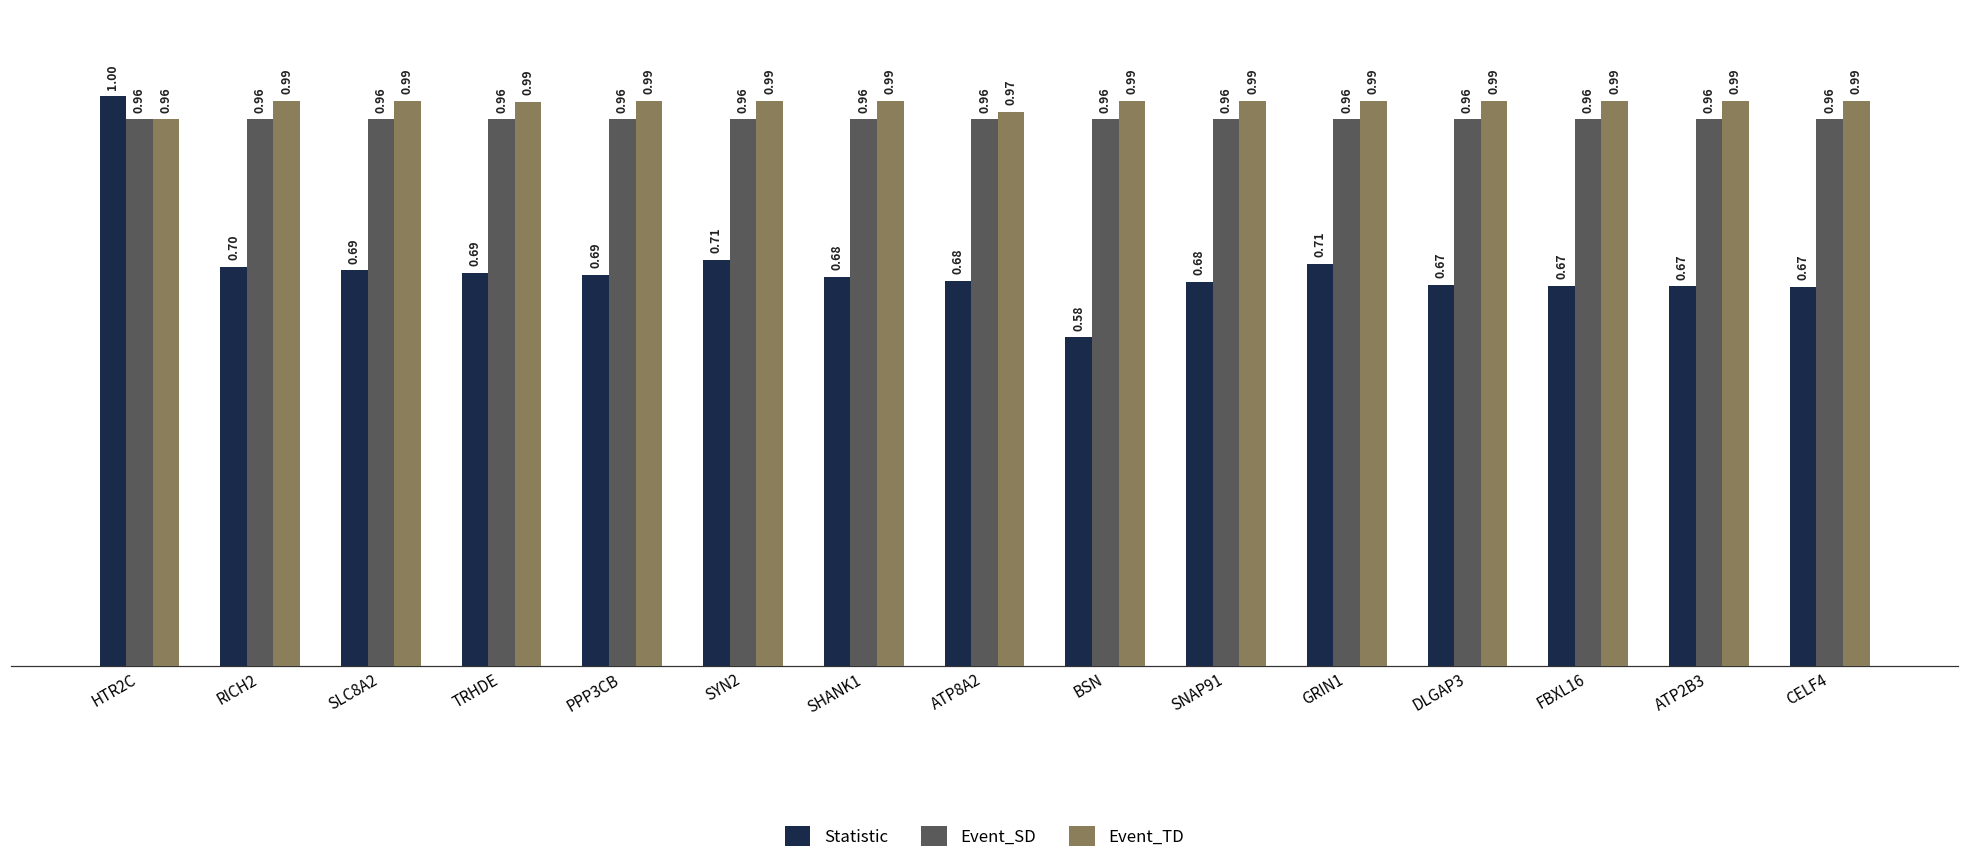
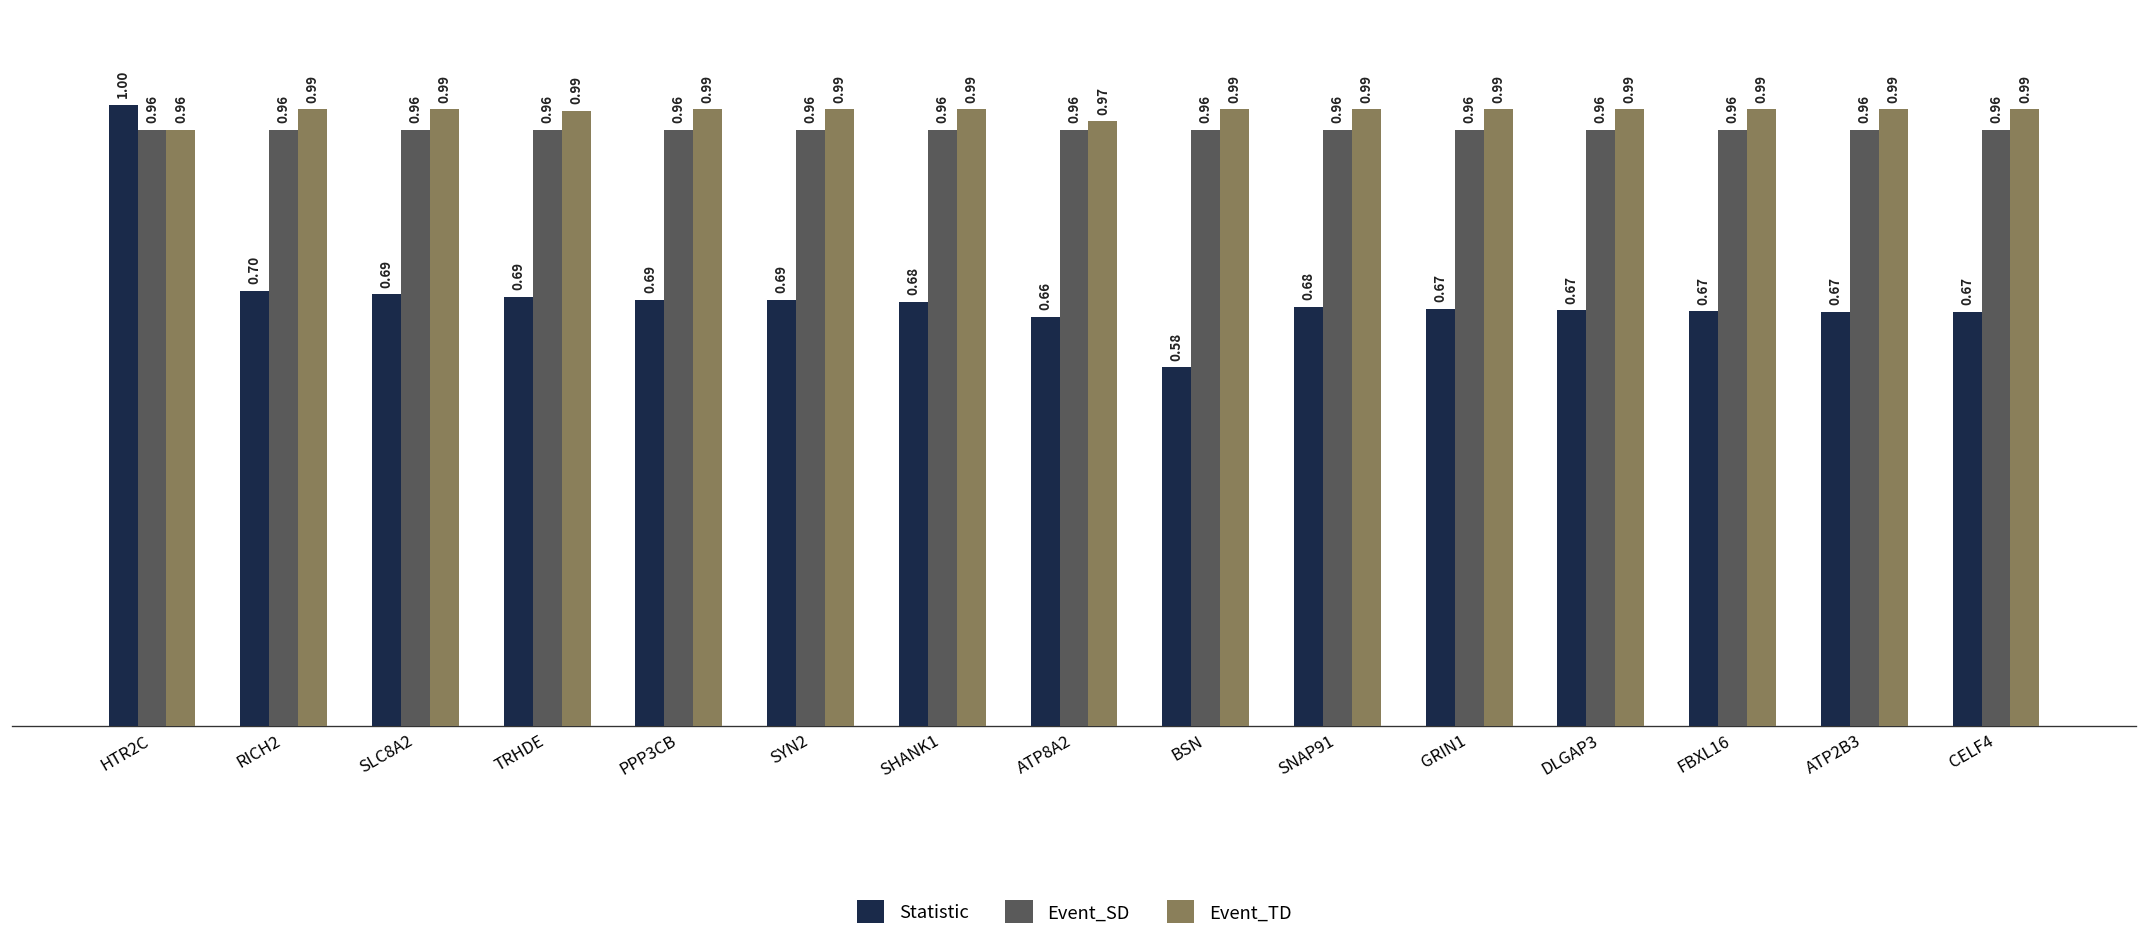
  {
    "Statistic": {
      "HTR2C": 1.00,
      "RICH2": 0.70,
      "SLC8A2": 0.69,
      "TRHDE": 0.69,
      "PPP3CB": 0.69,
-     "SYN2": 0.71,
+     "SYN2": 0.69,
      "SHANK1": 0.68,
-     "ATP8A2": 0.68,
+     "ATP8A2": 0.66,
      "BSN": 0.58,
      "SNAP91": 0.68,
-     "GRIN1": 0.71,
+     "GRIN1": 0.67,
      "DLGAP3": 0.67,
      "FBXL16": 0.67,
      "ATP2B3": 0.67,
      "CELF4": 0.67
    },
    "Event_SD": {
      "HTR2C": 0.96,
      "RICH2": 0.96,
      "SLC8A2": 0.96,
      "TRHDE": 0.96,
      "PPP3CB": 0.96,
      "SYN2": 0.96,
      "SHANK1": 0.96,
      "ATP8A2": 0.96,
      "BSN": 0.96,
      "SNAP91": 0.96,
      "GRIN1": 0.96,
      "DLGAP3": 0.96,
      "FBXL16": 0.96,
      "ATP2B3": 0.96,
      "CELF4": 0.96
    },
    "Event_TD": {
      "HTR2C": 0.96,
      "RICH2": 0.99,
      "SLC8A2": 0.99,
      "TRHDE": 0.99,
      "PPP3CB": 0.99,
      "SYN2": 0.99,
      "SHANK1": 0.99,
      "ATP8A2": 0.97,
      "BSN": 0.99,
      "SNAP91": 0.99,
      "GRIN1": 0.99,
      "DLGAP3": 0.99,
      "FBXL16": 0.99,
      "ATP2B3": 0.99,
      "CELF4": 0.99
    }
  }
